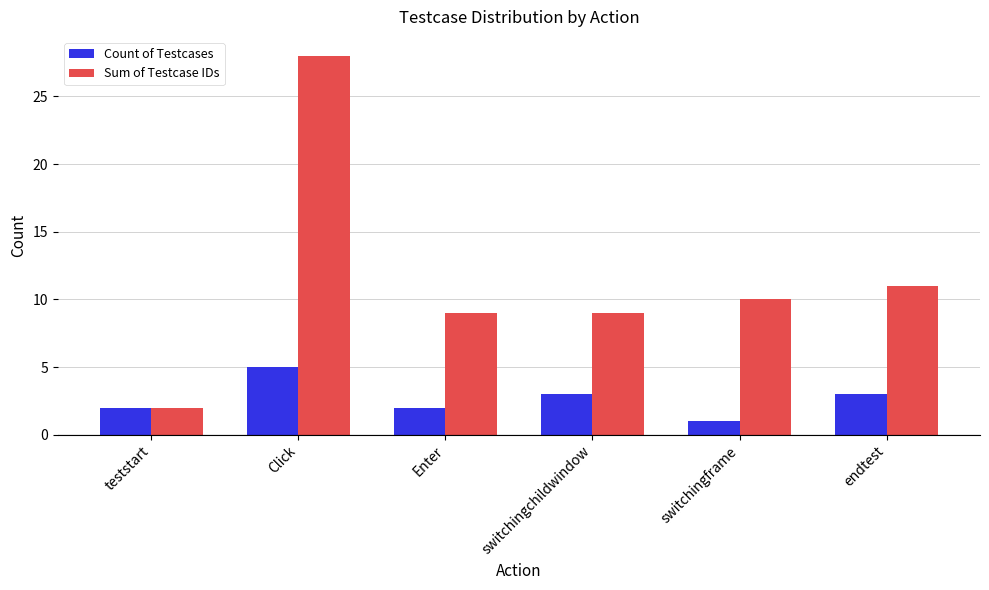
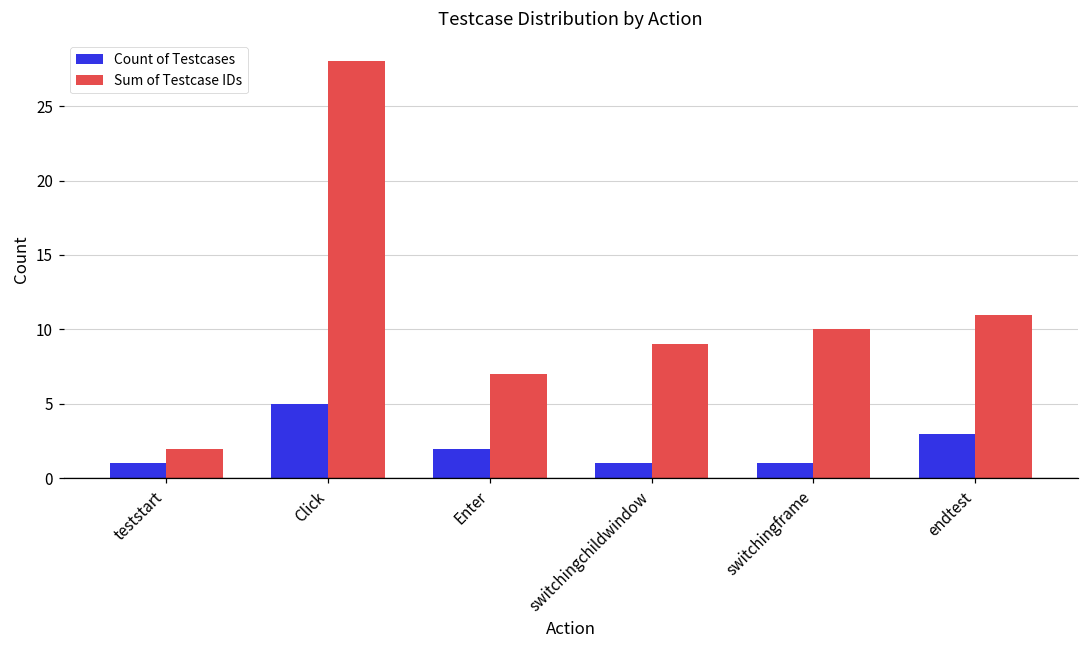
  {
    "Count of Testcases": {
-     "teststart": 2,
+     "teststart": 1,
      "Click": 5,
      "Enter": 2,
-     "switchingchildwindow": 3,
+     "switchingchildwindow": 1,
      "switchingframe": 1,
      "endtest": 3
    },
    "Sum of Testcase IDs": {
      "teststart": 2,
      "Click": 28,
-     "Enter": 9,
+     "Enter": 7,
      "switchingchildwindow": 9,
      "switchingframe": 10,
      "endtest": 11
    }
  }
